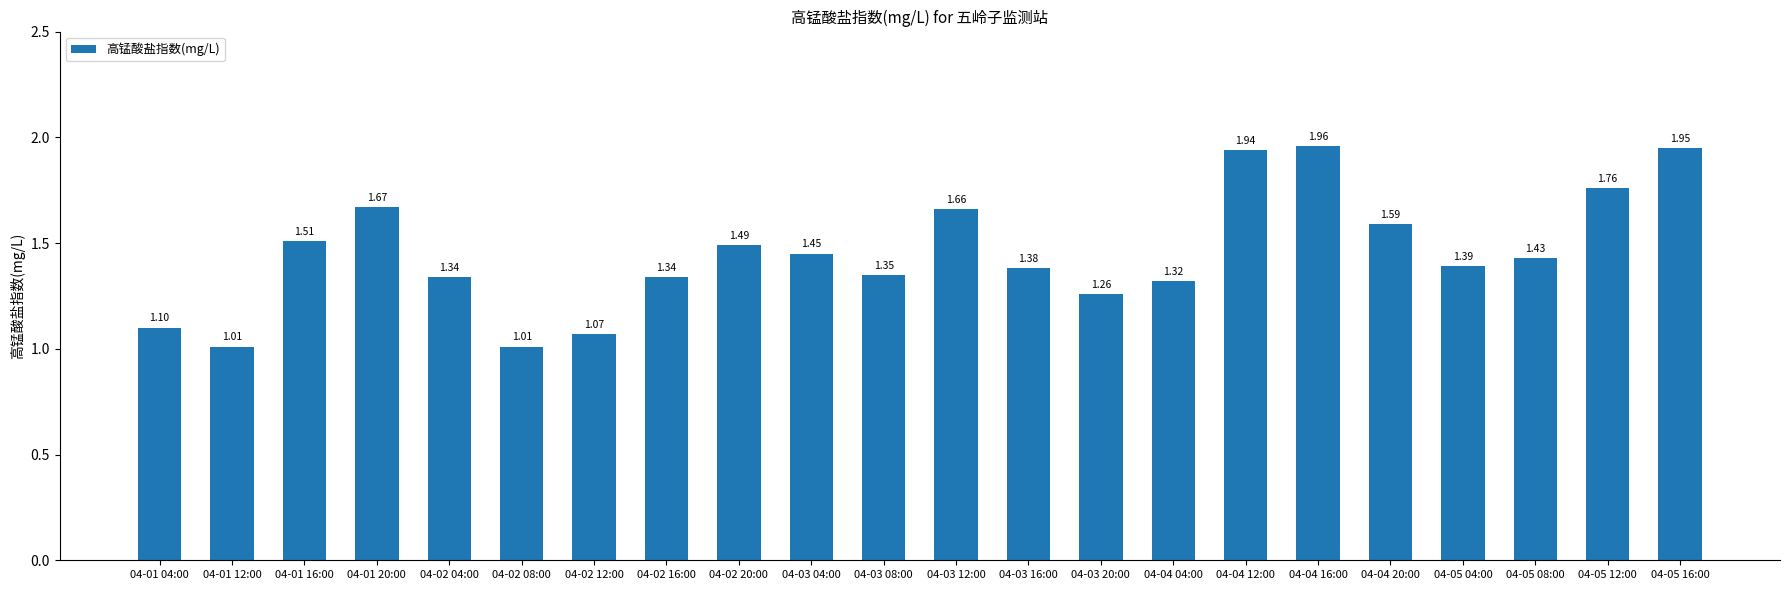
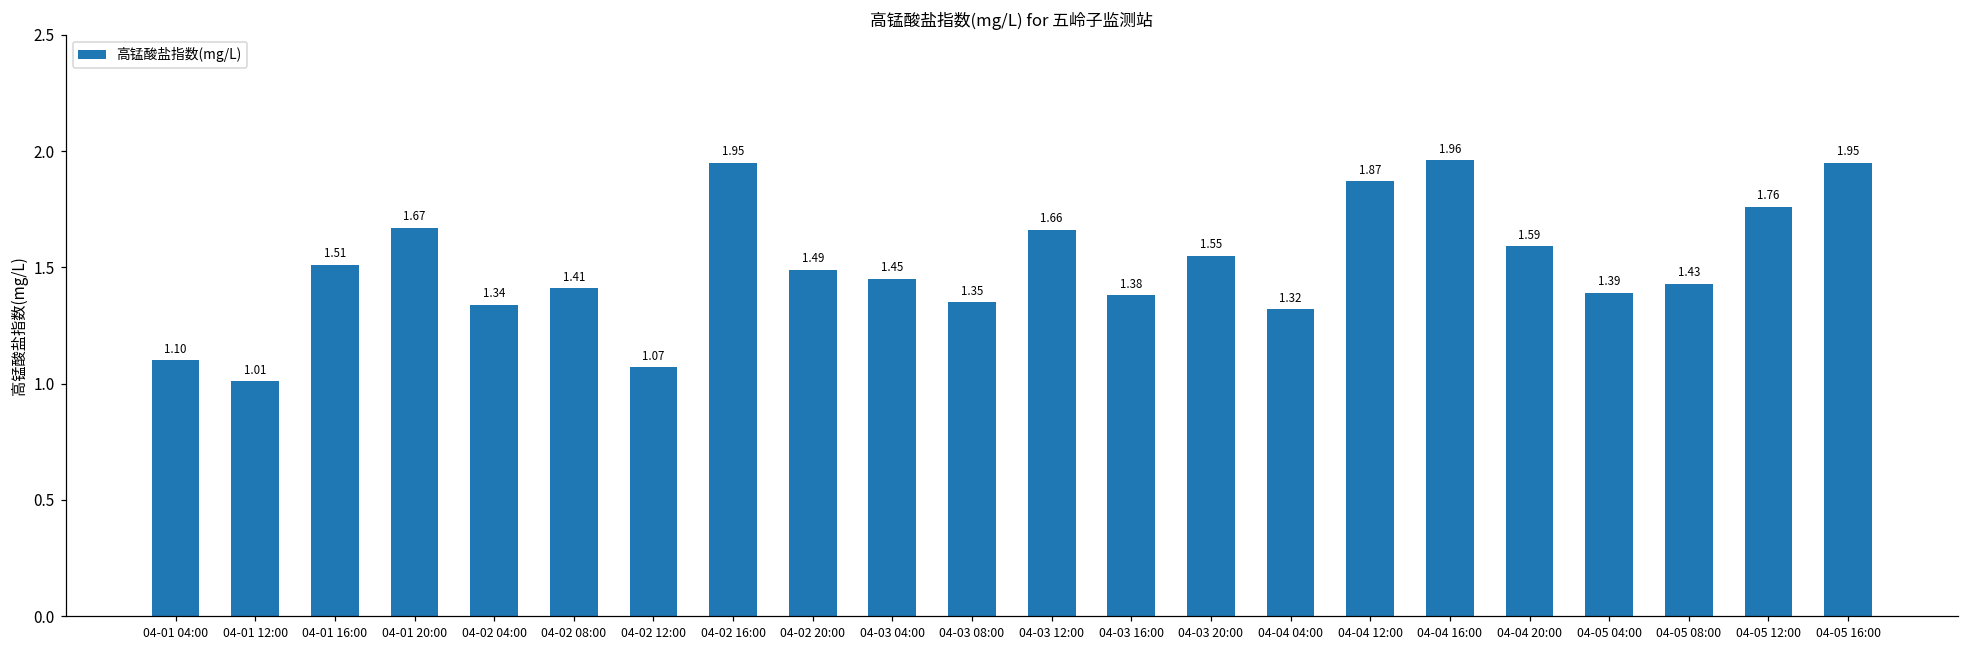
  {
    "04-01 04:00": 1.10,
    "04-01 12:00": 1.01,
    "04-01 16:00": 1.51,
    "04-01 20:00": 1.67,
    "04-02 04:00": 1.34,
-   "04-02 08:00": 1.01,
+   "04-02 08:00": 1.41,
    "04-02 12:00": 1.07,
-   "04-02 16:00": 1.34,
+   "04-02 16:00": 1.95,
    "04-02 20:00": 1.49,
    "04-03 04:00": 1.45,
    "04-03 08:00": 1.35,
    "04-03 12:00": 1.66,
    "04-03 16:00": 1.38,
-   "04-03 20:00": 1.26,
+   "04-03 20:00": 1.55,
    "04-04 04:00": 1.32,
-   "04-04 12:00": 1.94,
+   "04-04 12:00": 1.87,
    "04-04 16:00": 1.96,
    "04-04 20:00": 1.59,
    "04-05 04:00": 1.39,
    "04-05 08:00": 1.43,
    "04-05 12:00": 1.76,
    "04-05 16:00": 1.95
  }
